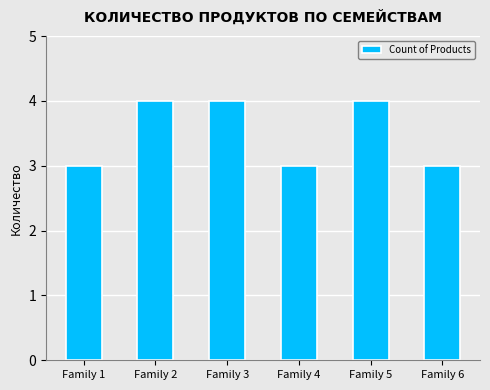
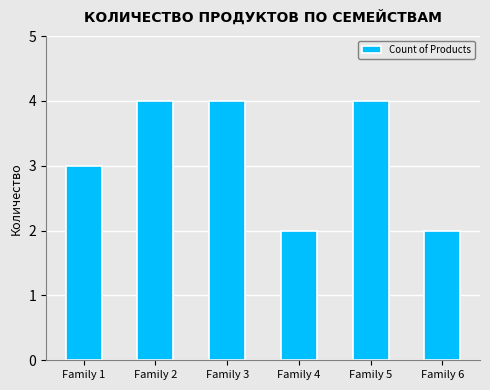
  {
    "Family 1": 3,
    "Family 2": 4,
    "Family 3": 4,
-   "Family 4": 3,
+   "Family 4": 2,
    "Family 5": 4,
-   "Family 6": 3
+   "Family 6": 2
  }
